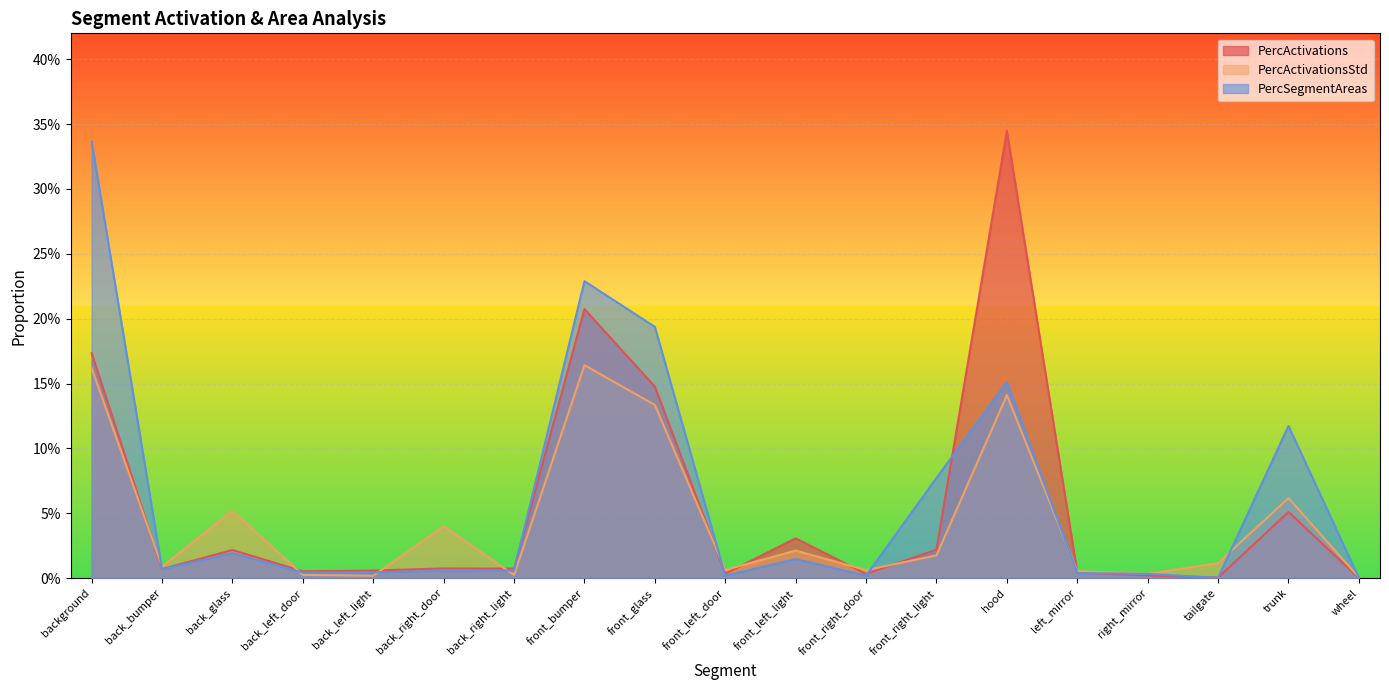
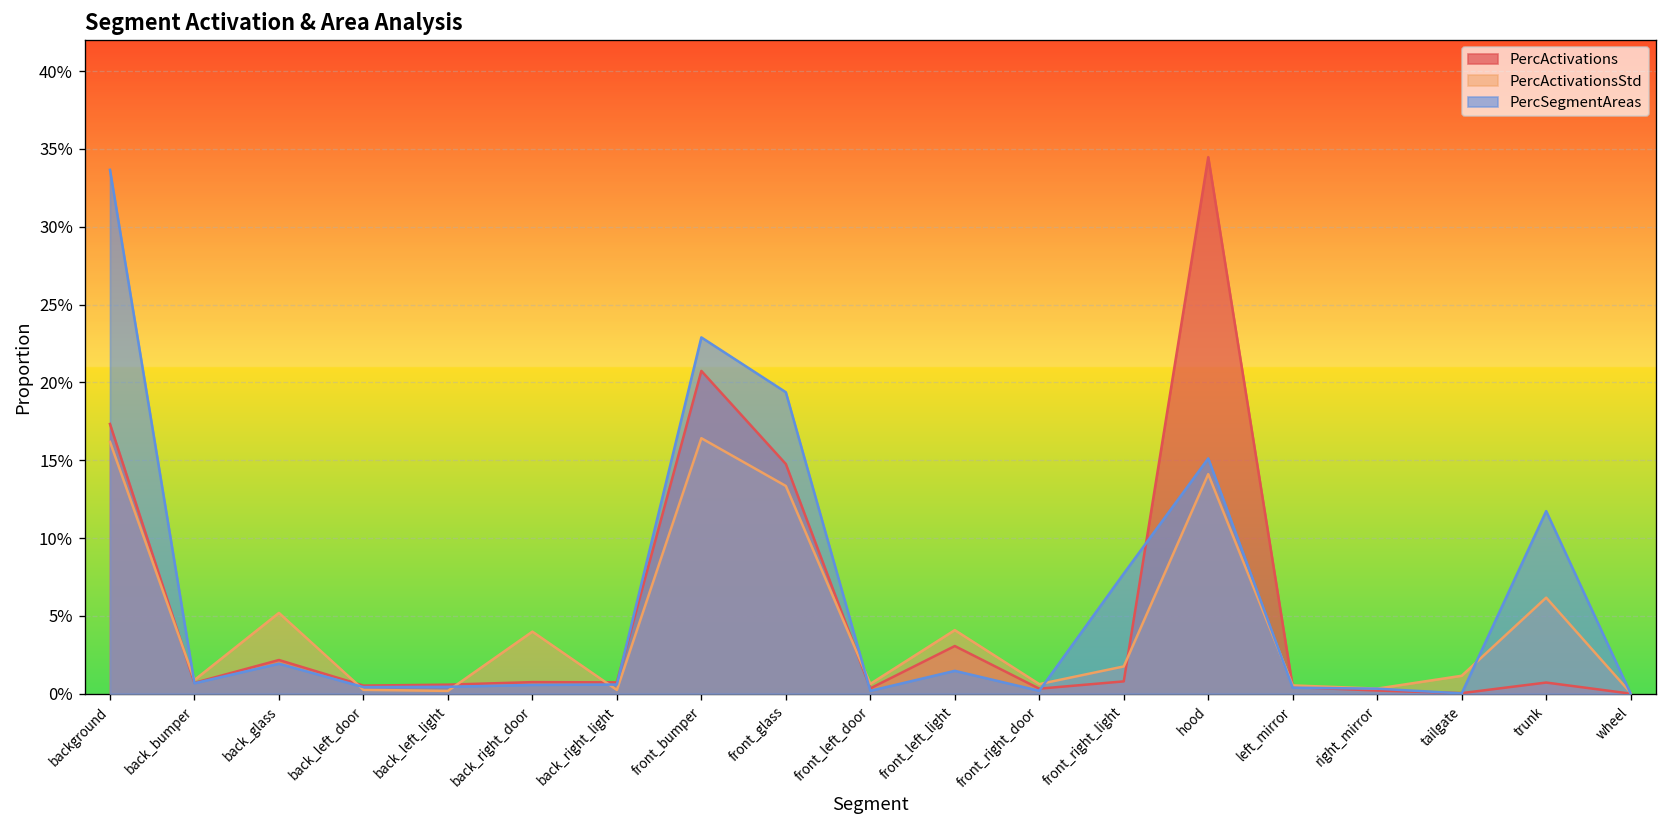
  {
    "PercActivations": {
      "background": "17.3%",
      "back_glass": "2.2%",
      "front_bumper": "20.7%",
      "front_glass": "14.8%",
      "front_left_light": "3.1%",
-     "front_right_light": "2.2%",
+     "front_right_light": "0.8%",
      "hood": "34.5%",
-     "trunk": "5.1%"
+     "trunk": "0.7%"
    },
    "PercActivationsStd": {
      "background": "16.2%",
      "back_glass": "5.2%",
      "back_left_light": "0.2%",
      "back_right_door": "4.0%",
      "back_right_light": "0.2%",
      "front_bumper": "16.4%",
      "front_glass": "13.3%",
      "front_left_door": "0.6%",
-     "front_left_light": "2.1%",
+     "front_left_light": "4.1%",
      "front_right_door": "0.6%",
      "front_right_light": "1.7%",
      "hood": "14.1%",
      "tailgate": "1.1%",
      "trunk": "6.2%"
    },
    "PercSegmentAreas": {
      "background": "33.7%",
      "back_glass": "1.9%",
      "front_bumper": "22.9%",
      "front_glass": "19.4%",
      "front_left_light": "1.5%",
      "front_right_light": "7.7%",
      "hood": "15.1%",
      "trunk": "11.7%"
    }
  }
